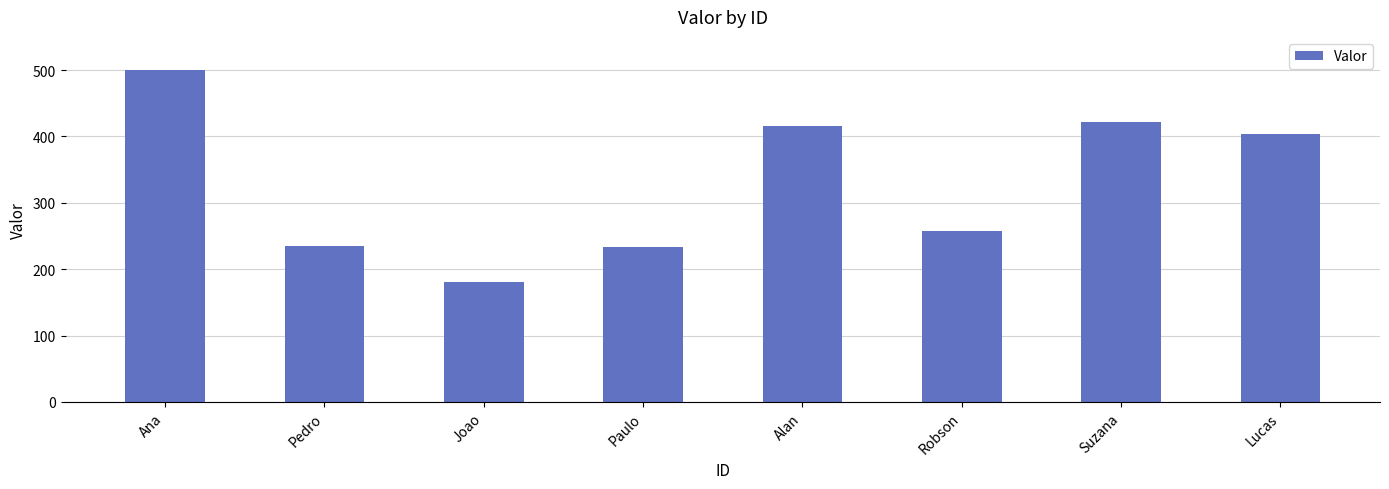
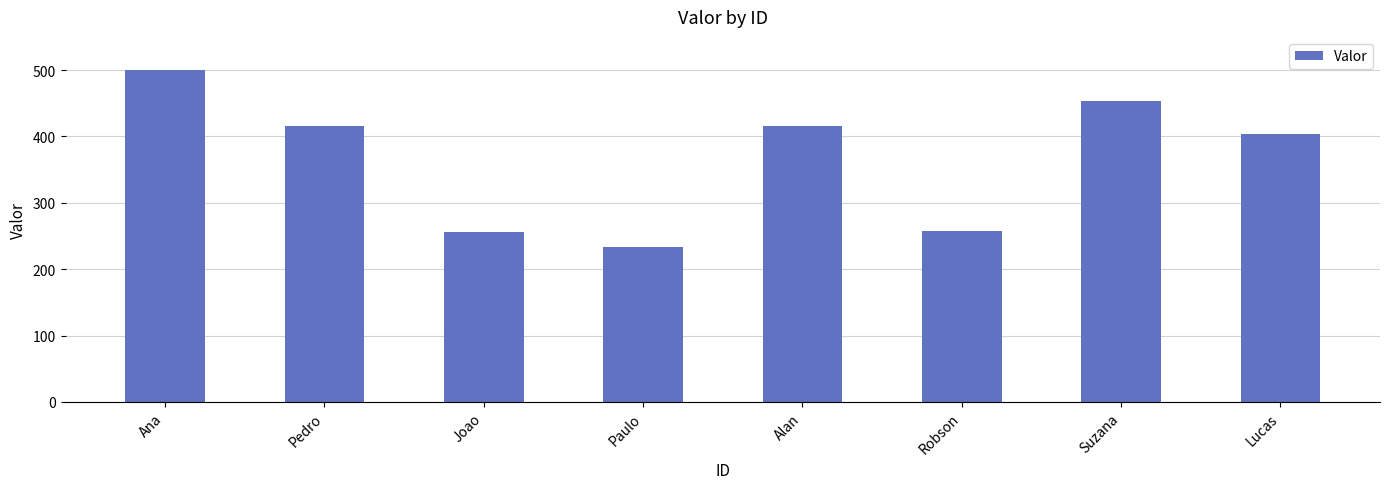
  {
    "Ana": 500,
-   "Pedro": 240,
-   "Joao": 180,
+   "Pedro": 420,
+   "Joao": 260,
    "Paulo": 230,
    "Alan": 420,
    "Robson": 260,
-   "Suzana": 420,
+   "Suzana": 450,
    "Lucas": 400
  }
